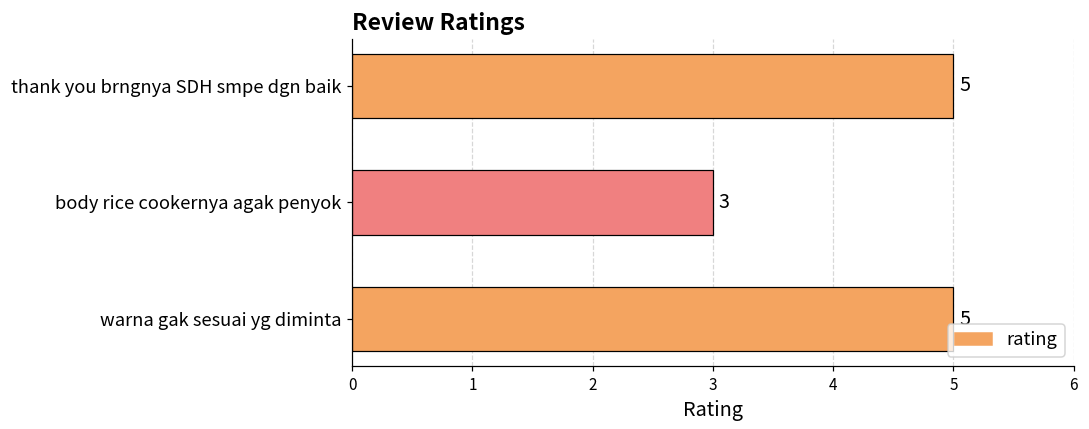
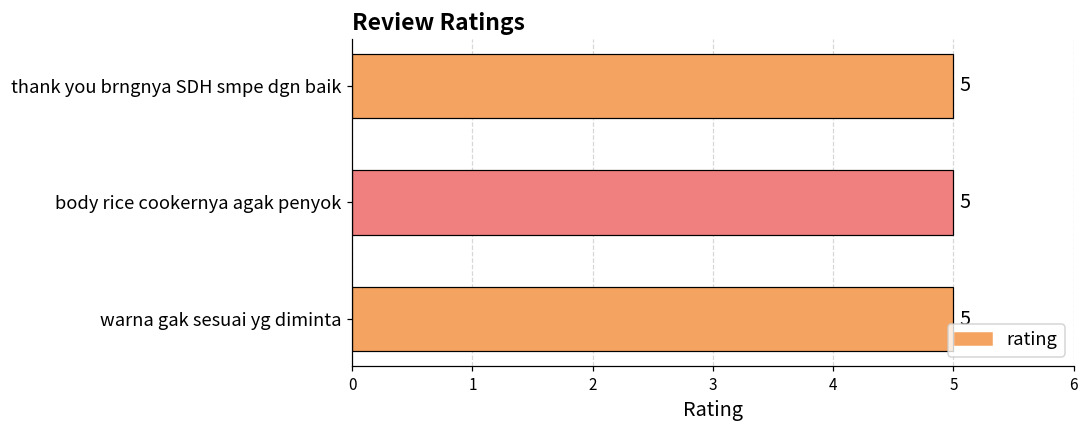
  {
    "thank you brngnya SDH smpe dgn baik": 5,
-   "body rice cookernya agak penyok": 3
+   "body rice cookernya agak penyok": 5
  }
